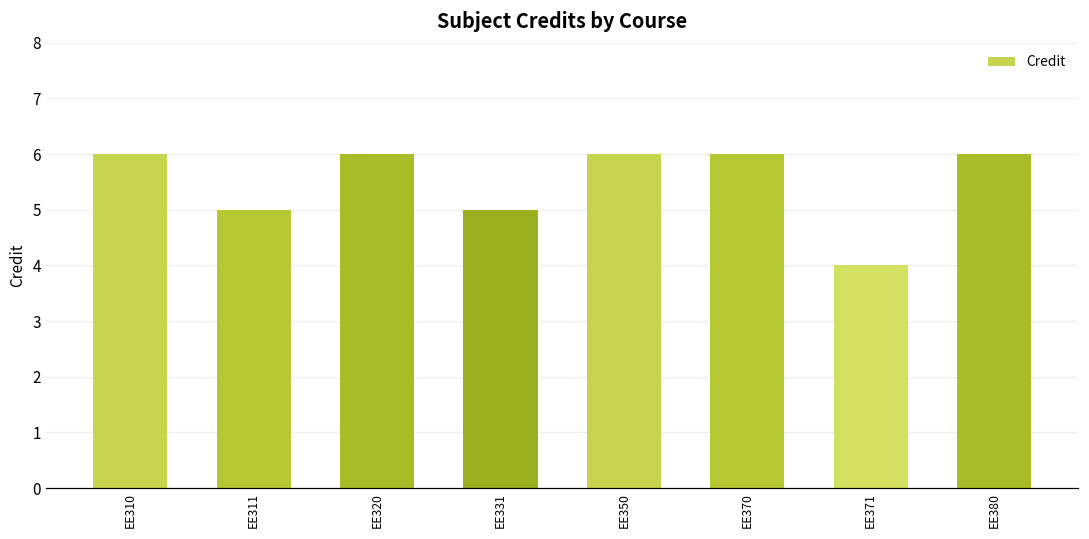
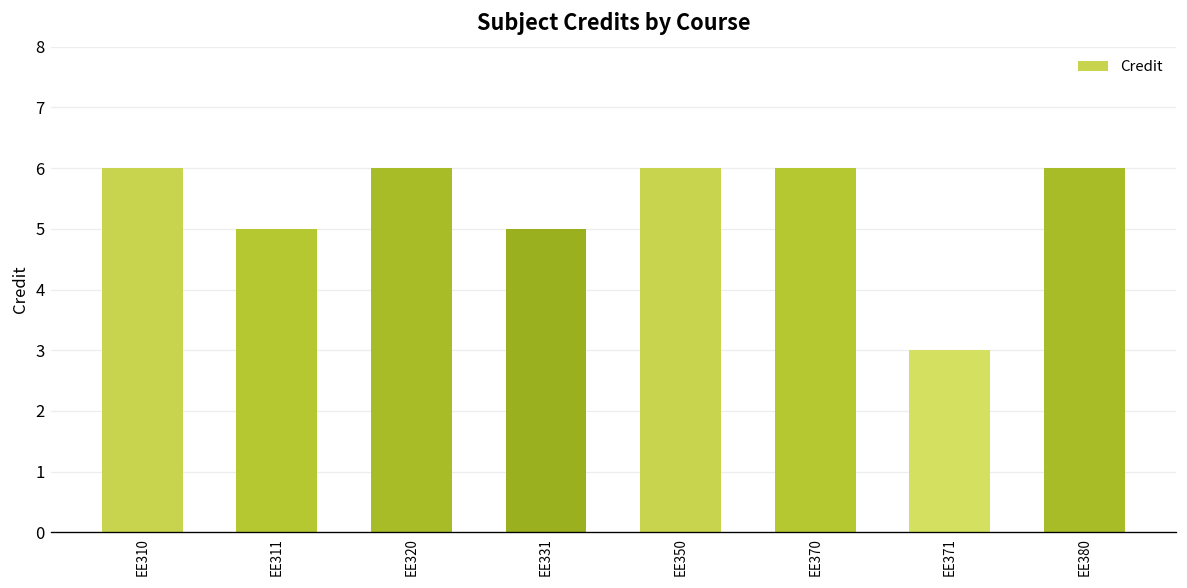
  {
    "EE310": 6,
    "EE311": 5,
    "EE320": 6,
    "EE331": 5,
    "EE350": 6,
    "EE370": 6,
-   "EE371": 4,
+   "EE371": 3,
    "EE380": 6
  }
